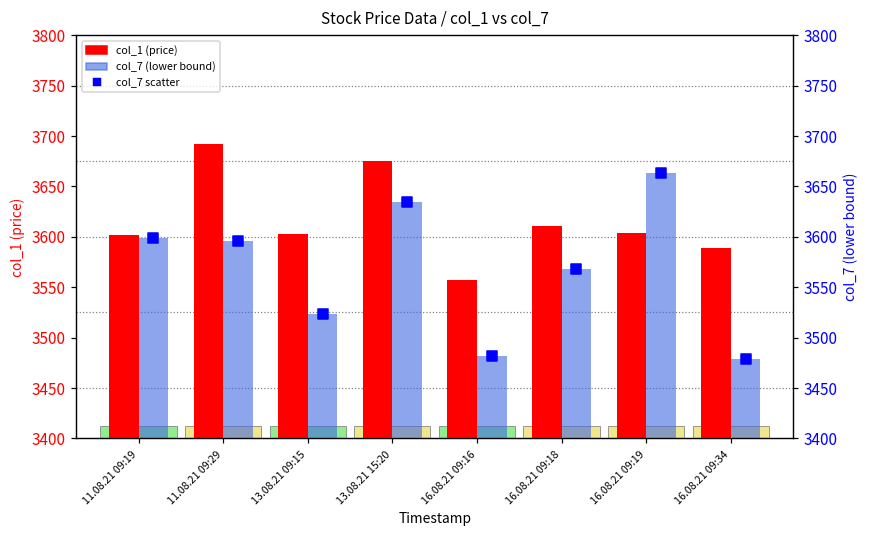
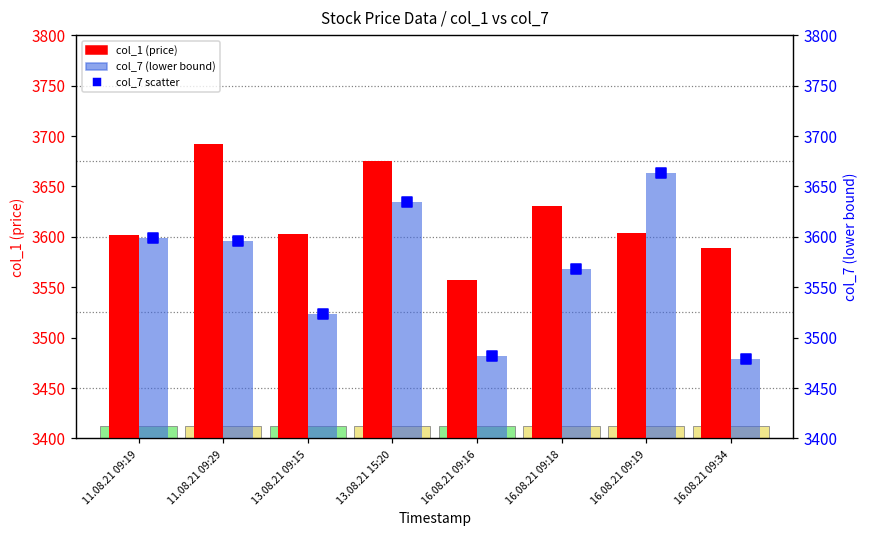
  {
    "col_1 (price)": {
      "11.08.21 09:19": 3600,
      "11.08.21 09:29": 3690,
      "13.08.21 09:15": 3600,
      "13.08.21 15:20": 3680,
      "16.08.21 09:16": 3560,
-     "16.08.21 09:18": 3610,
+     "16.08.21 09:18": 3630,
      "16.08.21 09:19": 3600,
      "16.08.21 09:34": 3590
    }
  }
